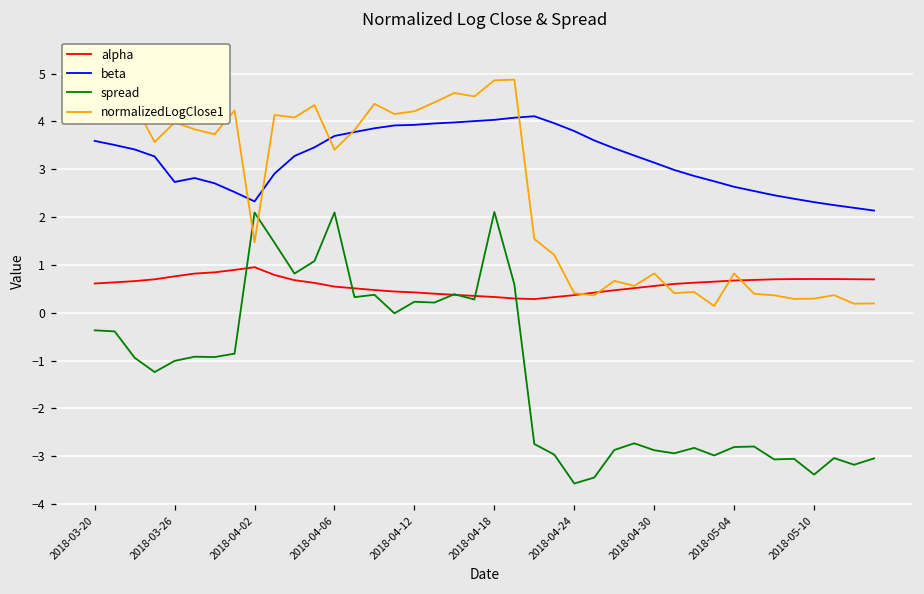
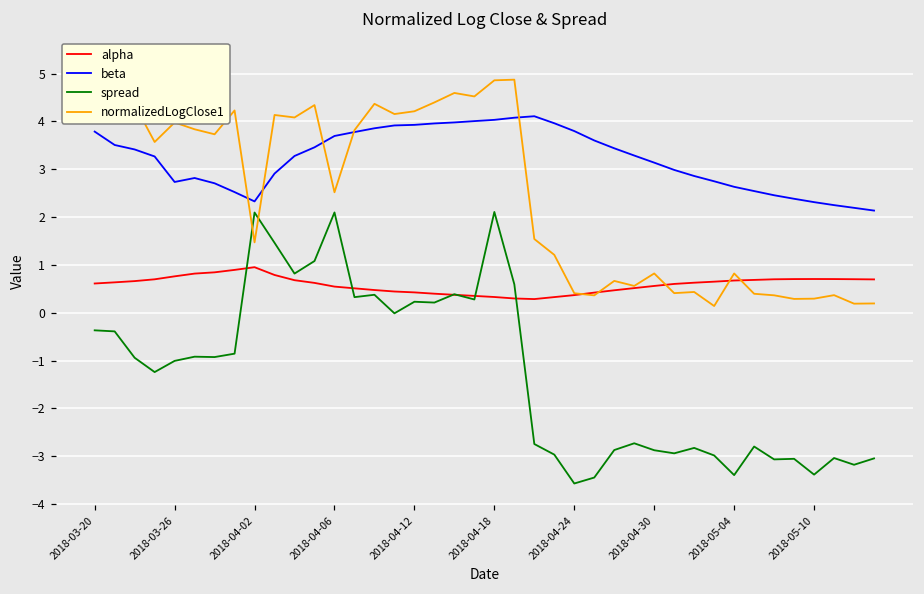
  {
    "alpha": {
      "2018-03-20": 0.6,
      "2018-03-26": 0.8,
      "2018-04-02": 1.0,
      "2018-04-06": 0.5,
      "2018-04-12": 0.4,
      "2018-04-18": 0.3,
      "2018-04-30": 0.6,
      "2018-05-04": 0.7,
      "2018-05-10": 0.7
    },
    "beta": {
-     "2018-03-20": 3.6,
+     "2018-03-20": 3.8,
      "2018-03-26": 2.7,
      "2018-04-02": 2.3,
      "2018-04-06": 3.7,
      "2018-04-12": 3.9,
      "2018-04-18": 4.0,
      "2018-04-24": 3.8,
      "2018-04-30": 3.1,
      "2018-05-04": 2.6,
      "2018-05-10": 2.3
    },
    "spread": {
      "2018-03-20": -0.4,
      "2018-03-26": -1.0,
      "2018-04-02": 2.1,
      "2018-04-06": 2.1,
      "2018-04-12": 0.2,
      "2018-04-18": 2.1,
      "2018-04-24": -3.6,
      "2018-04-30": -2.9,
-     "2018-05-04": -2.8,
+     "2018-05-04": -3.4,
      "2018-05-10": -3.4
    },
    "normalizedLogClose1": {
      "2018-03-26": 4.0,
      "2018-04-02": 1.5,
-     "2018-04-06": 3.4,
+     "2018-04-06": 2.5,
      "2018-04-12": 4.2,
      "2018-04-18": 4.9,
      "2018-04-30": 0.8,
      "2018-05-04": 0.8,
      "2018-05-10": 0.3
    }
  }
